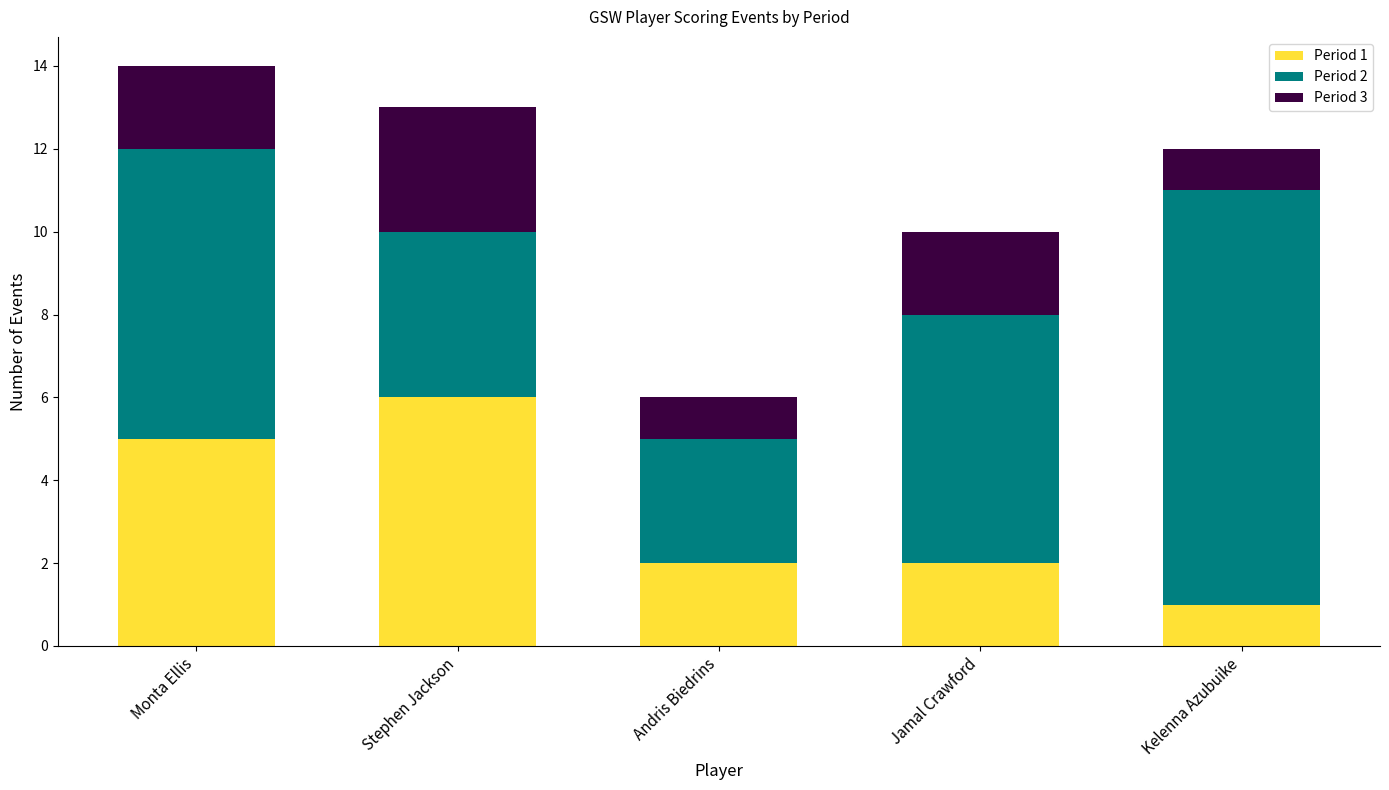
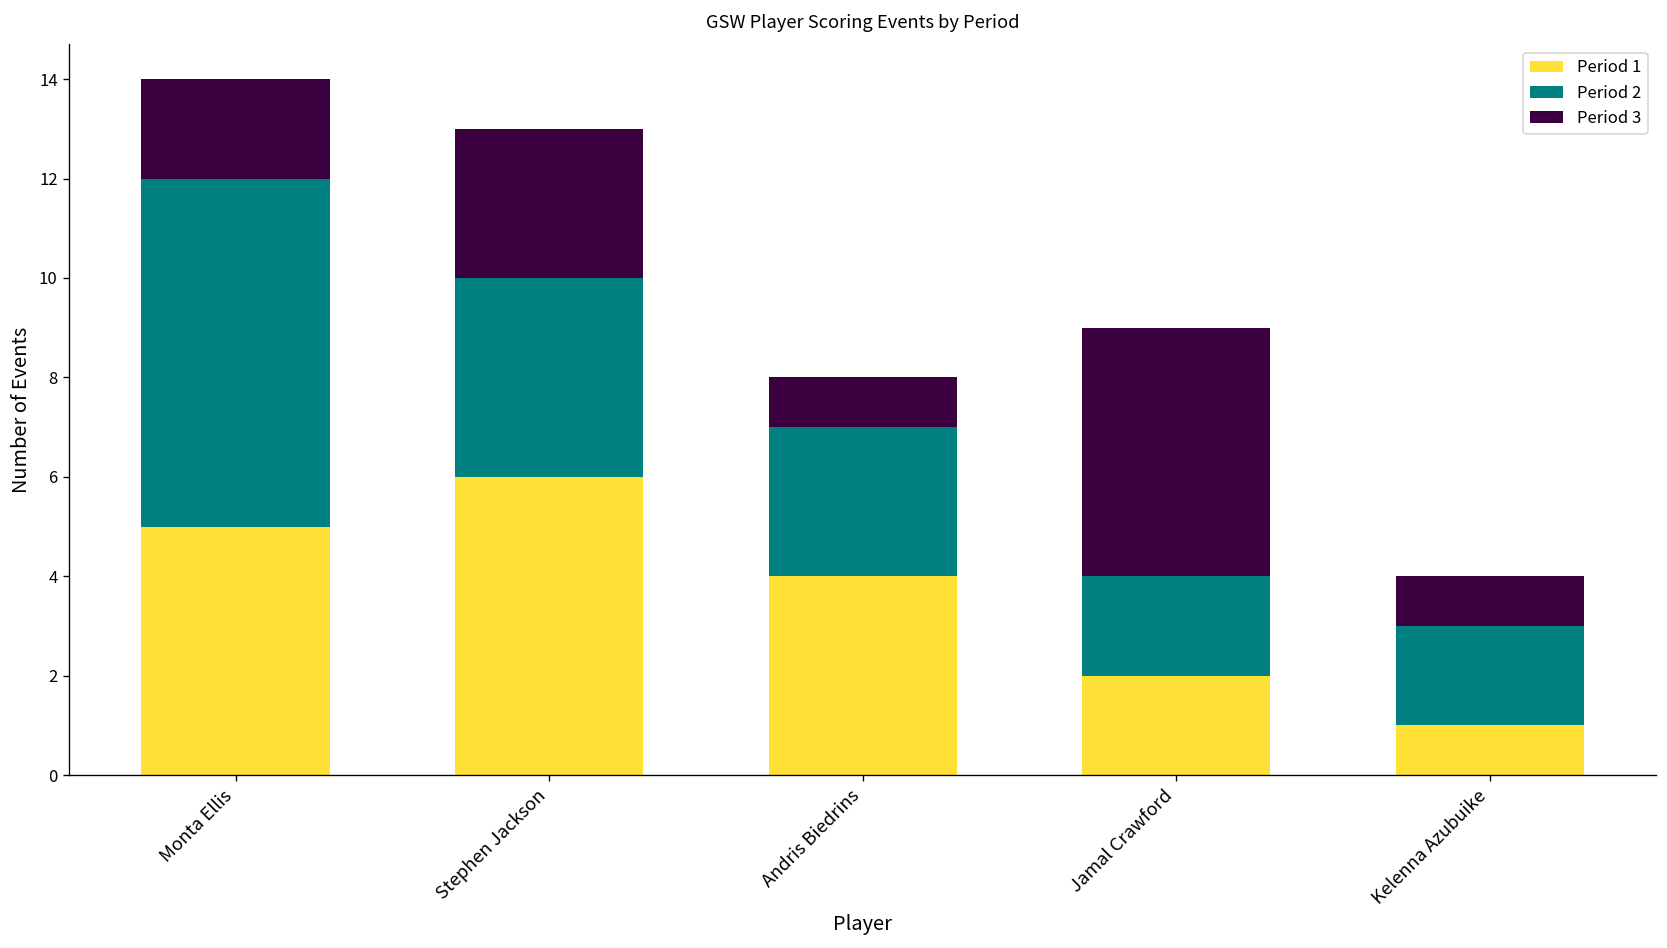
  {
    "Period 1": {
      "Monta Ellis": 5,
      "Stephen Jackson": 6,
-     "Andris Biedrins": 2,
+     "Andris Biedrins": 4,
      "Jamal Crawford": 2,
      "Kelenna Azubuike": 1
    },
    "Period 2": {
      "Monta Ellis": 7,
      "Stephen Jackson": 4,
      "Andris Biedrins": 3,
-     "Jamal Crawford": 6,
-     "Kelenna Azubuike": 10
+     "Jamal Crawford": 2,
+     "Kelenna Azubuike": 2
    },
    "Period 3": {
      "Monta Ellis": 2,
      "Stephen Jackson": 3,
      "Andris Biedrins": 1,
-     "Jamal Crawford": 2,
+     "Jamal Crawford": 5,
      "Kelenna Azubuike": 1
    }
  }
